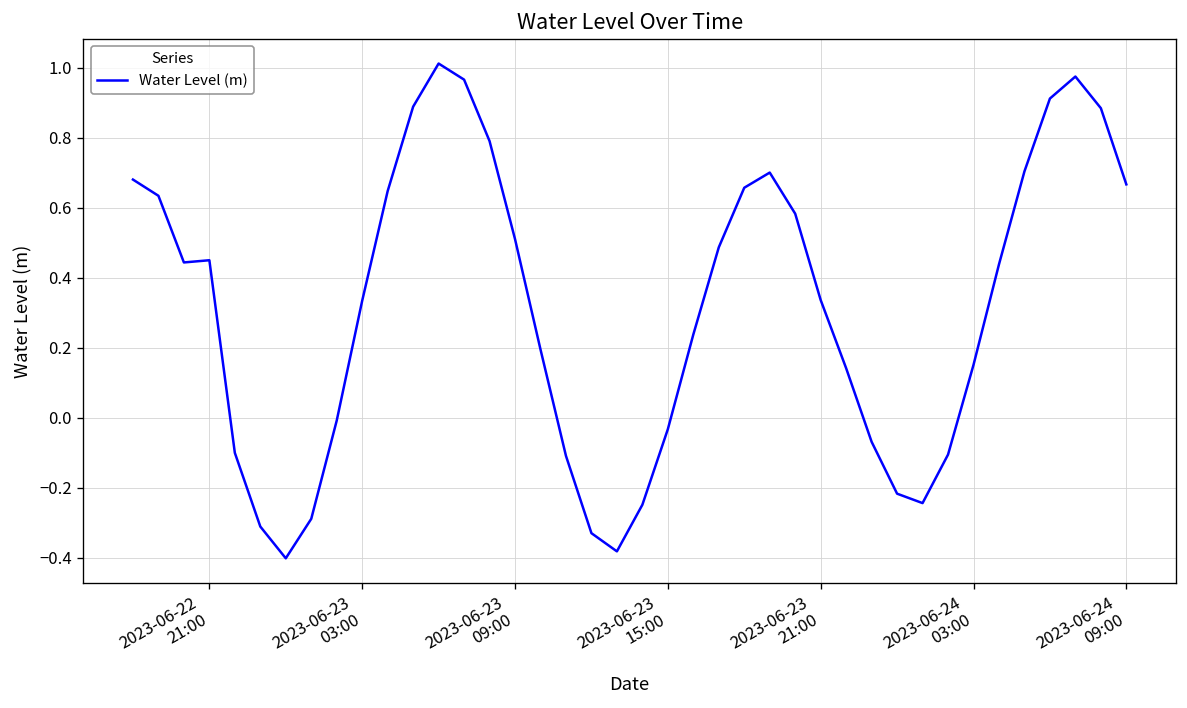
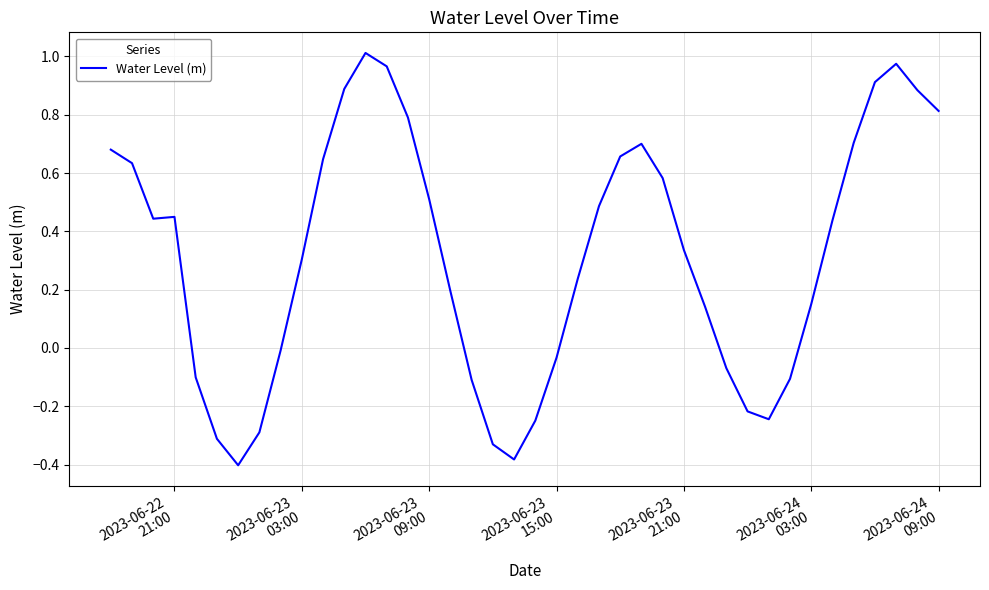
  {
    "2023-06-22 21:00": 0.45,
-   "2023-06-23 03:00": 0.33,
+   "2023-06-23 03:00": 0.30,
    "2023-06-23 09:00": 0.51,
    "2023-06-23 15:00": -0.03,
    "2023-06-23 21:00": 0.34,
    "2023-06-24 03:00": 0.15,
-   "2023-06-24 09:00": 0.67
+   "2023-06-24 09:00": 0.81
  }
